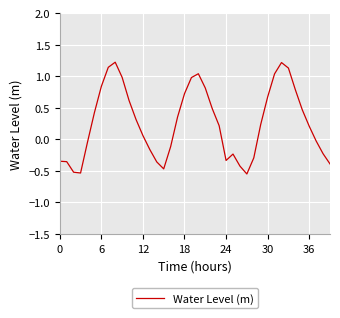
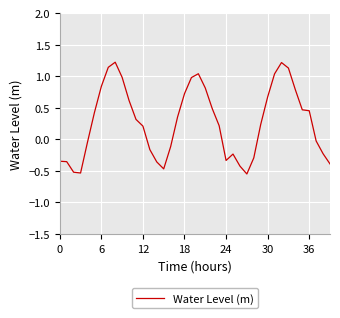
  {
    "0": -0.3,
    "6": 0.8,
-   "12": 0.1,
+   "12": 0.2,
    "18": 0.7,
    "24": -0.3,
    "30": 0.7,
-   "36": 0.2
+   "36": 0.5
  }
